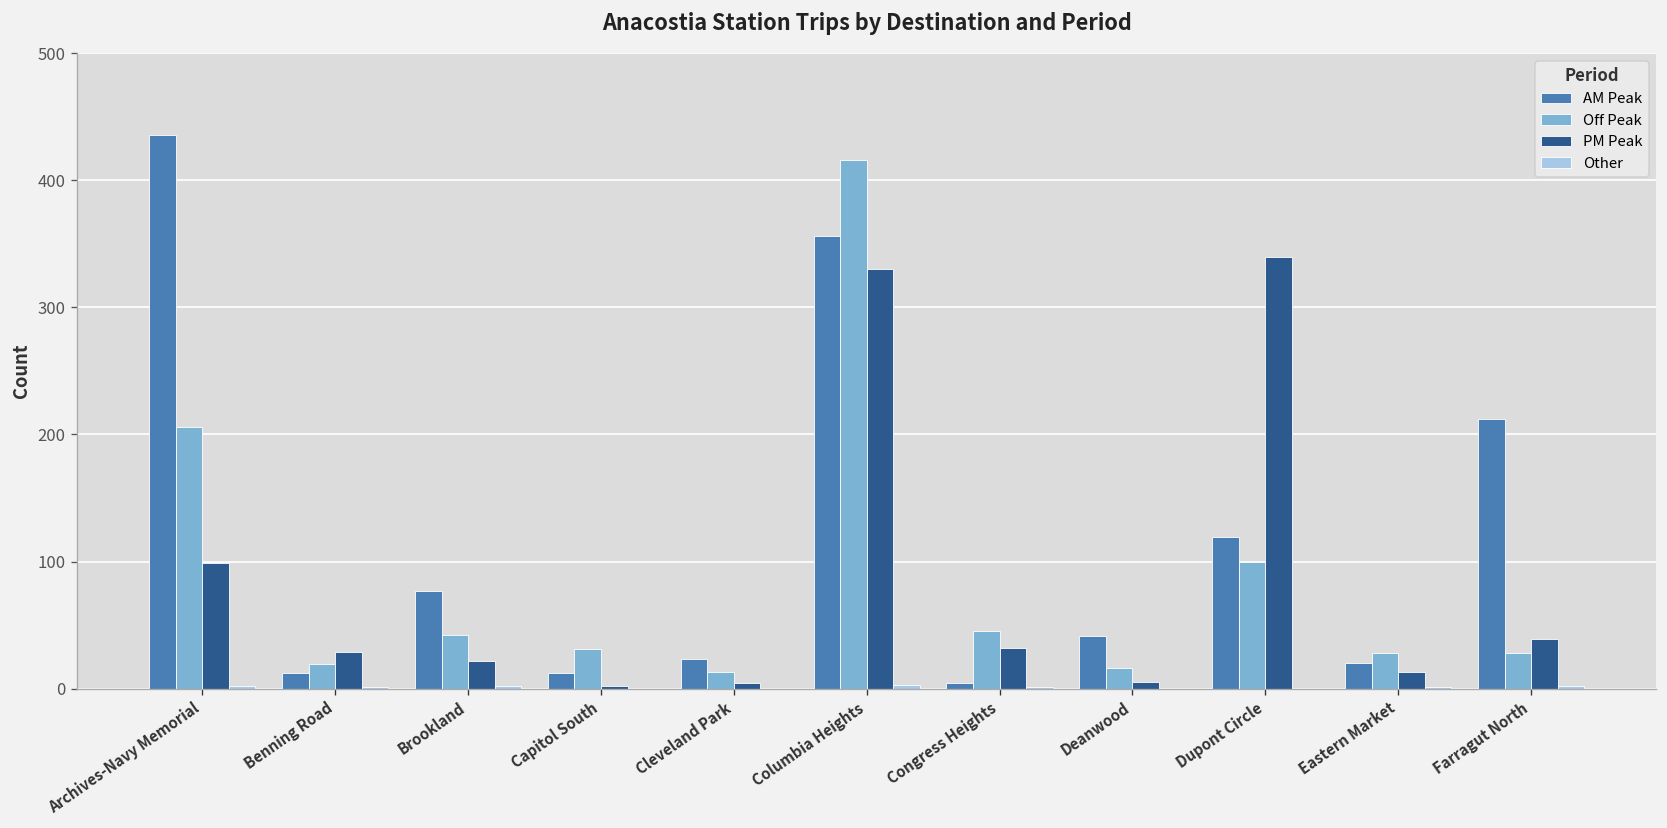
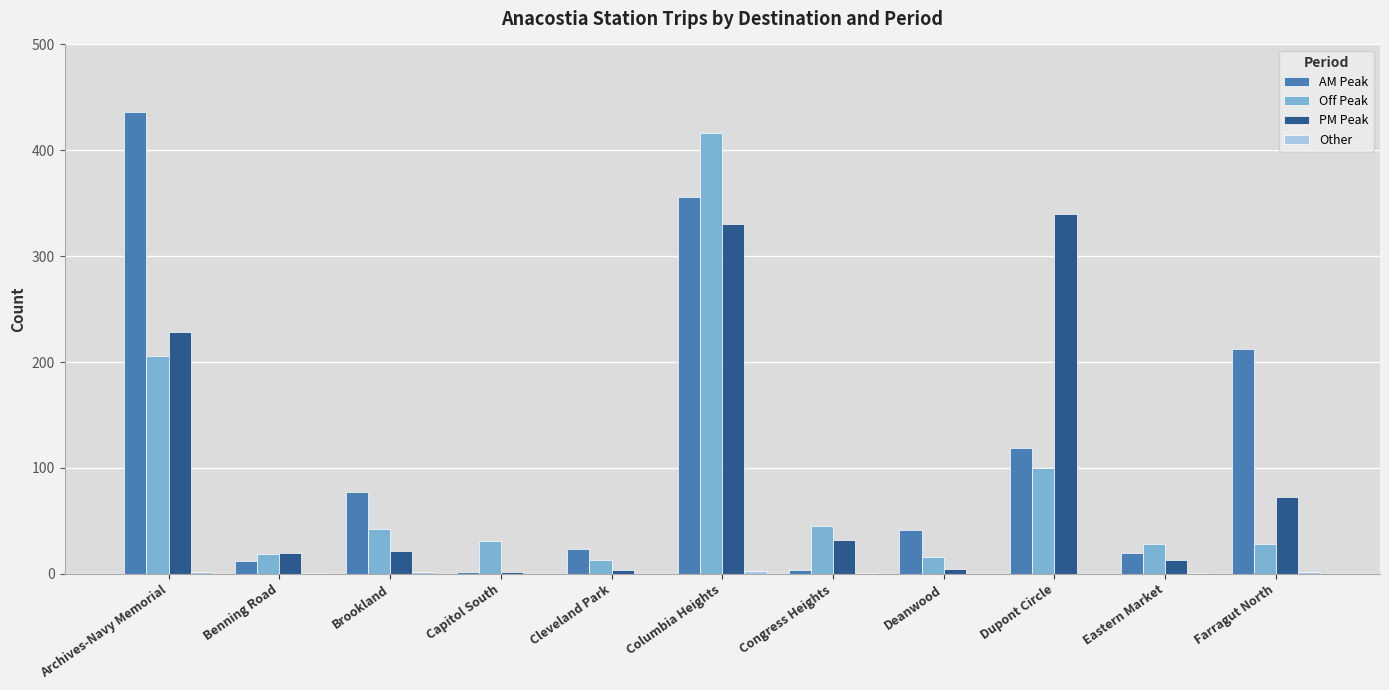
  {
    "AM Peak": {
      "Archives-Navy Memorial": 436,
      "Benning Road": 12,
      "Brookland": 77,
-     "Capitol South": 12,
+     "Capitol South": 2,
      "Cleveland Park": 23,
      "Columbia Heights": 356,
      "Congress Heights": 4,
      "Deanwood": 41,
      "Dupont Circle": 119,
      "Eastern Market": 20,
      "Farragut North": 212
    },
    "PM Peak": {
-     "Archives-Navy Memorial": 99,
-     "Benning Road": 29,
+     "Archives-Navy Memorial": 228,
+     "Benning Road": 20,
      "Brookland": 22,
      "Cleveland Park": 4,
      "Columbia Heights": 330,
      "Congress Heights": 32,
      "Deanwood": 5,
      "Dupont Circle": 340,
      "Eastern Market": 13,
-     "Farragut North": 39
+     "Farragut North": 73
    }
  }
